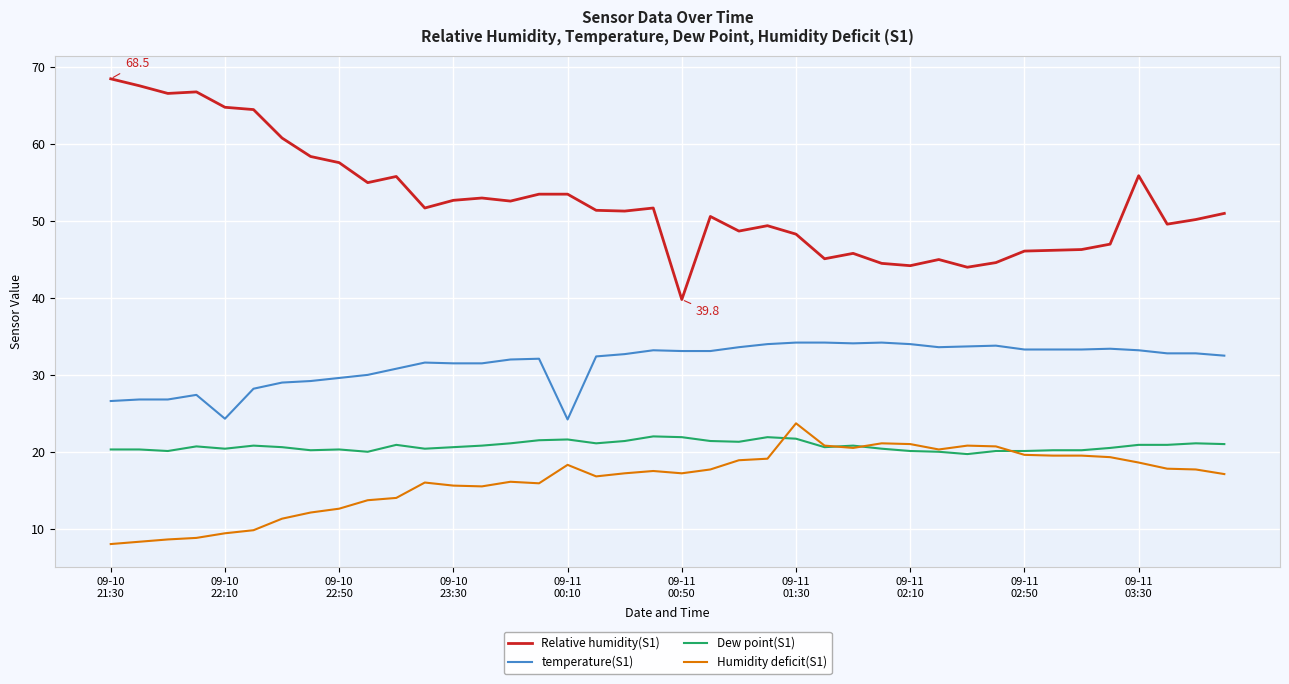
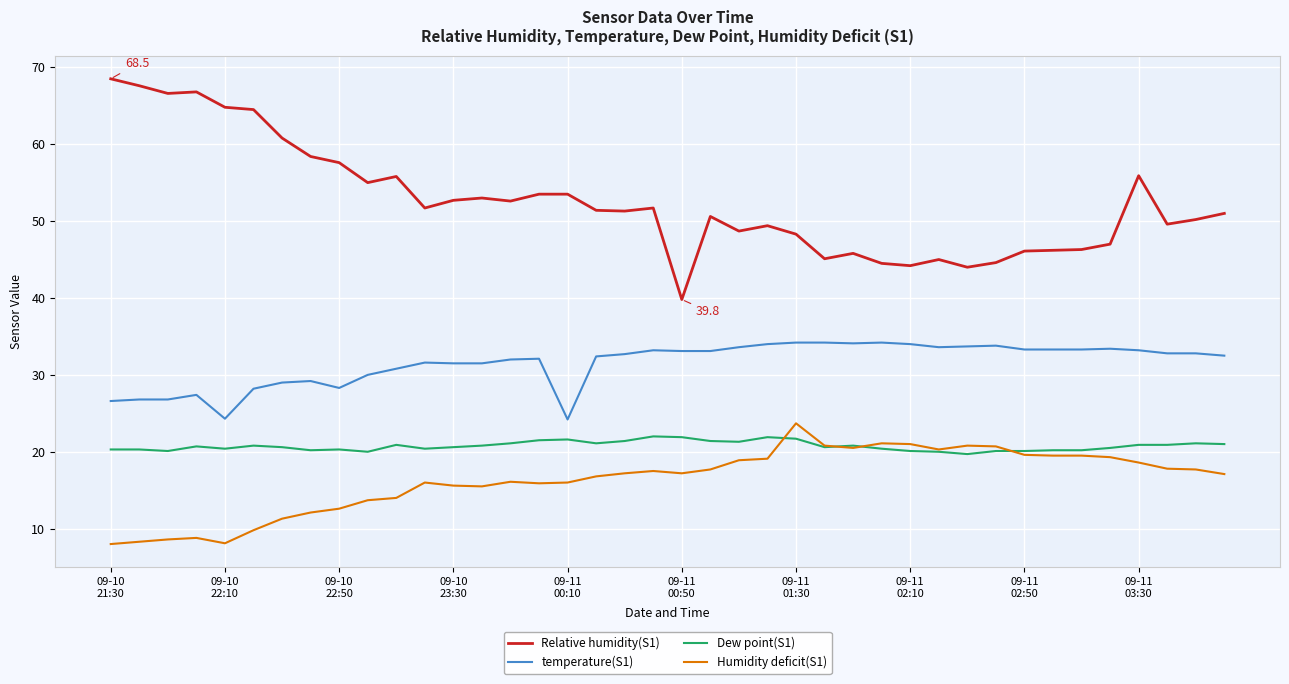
  {
    "Relative humidity(S1)": {
      "09-10 21:30": 68.5,
      "09-11 00:50": 39.8
    },
    "temperature(S1)": {
      "09-10 21:30": 27,
      "09-10 22:10": 24,
-     "09-10 22:50": 30,
+     "09-10 22:50": 28,
      "09-10 23:30": 32,
      "09-11 00:10": 24,
      "09-11 00:50": 33,
      "09-11 01:30": 34,
      "09-11 02:10": 34,
      "09-11 02:50": 33,
      "09-11 03:30": 33
    },
    "Dew point(S1)": {
      "09-10 21:30": 20,
      "09-10 22:10": 20,
      "09-10 22:50": 20,
      "09-10 23:30": 21,
      "09-11 00:10": 22,
      "09-11 00:50": 22,
      "09-11 01:30": 22,
      "09-11 02:10": 20,
      "09-11 02:50": 20,
      "09-11 03:30": 21
    },
    "Humidity deficit(S1)": {
      "09-10 21:30": 8,
-     "09-10 22:10": 9,
+     "09-10 22:10": 8,
      "09-10 22:50": 13,
      "09-10 23:30": 16,
-     "09-11 00:10": 18,
+     "09-11 00:10": 16,
      "09-11 00:50": 17,
      "09-11 01:30": 24,
      "09-11 02:10": 21,
      "09-11 02:50": 20,
      "09-11 03:30": 19
    }
  }
